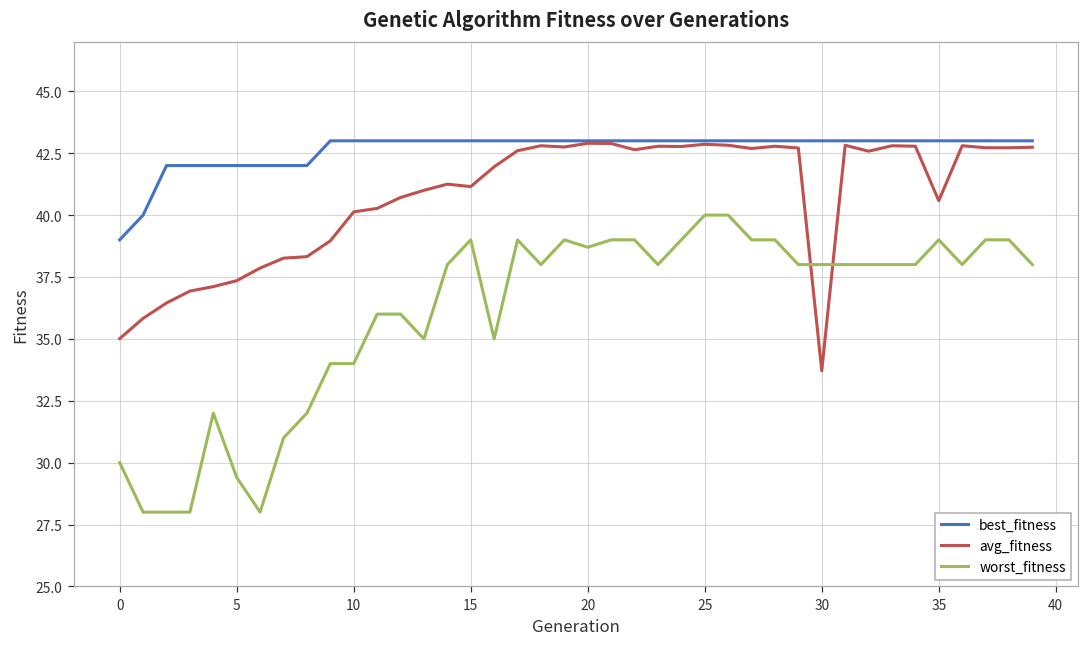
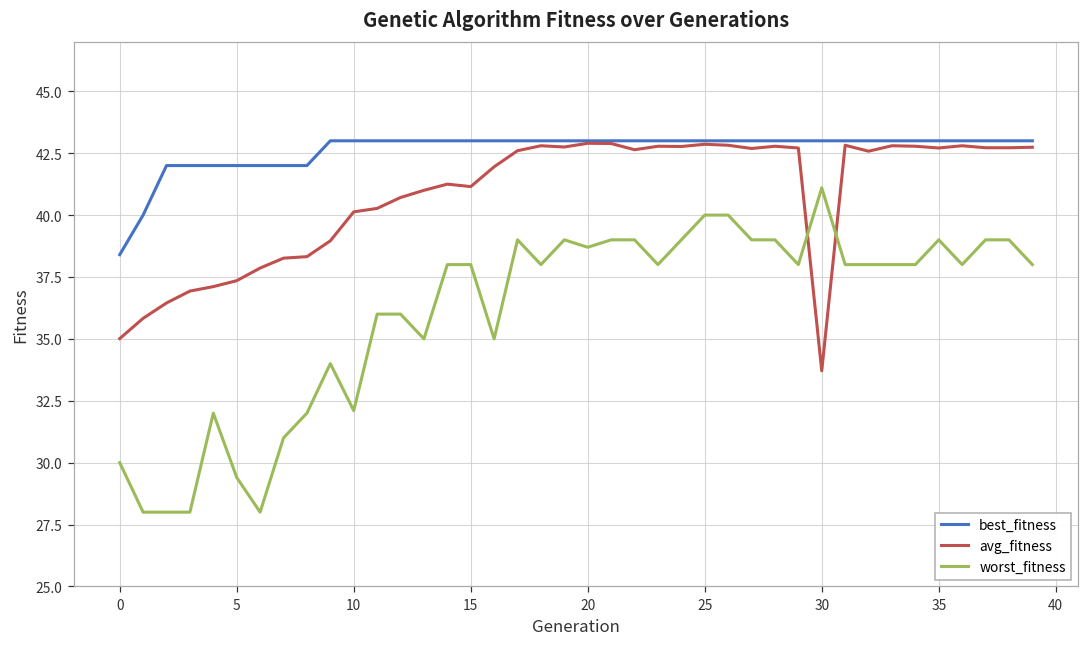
  {
    "best_fitness": {
-     "0": 39.0,
+     "0": 38.4,
      "5": 42.0,
      "10": 43.0,
      "15": 43.0,
      "25": 43.0,
      "30": 43.0,
      "35": 43.0
    },
    "avg_fitness": {
      "0": 35.0,
      "5": 37.4,
      "10": 40.1,
      "15": 41.2,
      "25": 42.9,
      "30": 33.7,
-     "35": 40.6
+     "35": 42.7
    },
    "worst_fitness": {
      "0": 30.0,
      "5": 29.4,
-     "10": 34.0,
-     "15": 39,
+     "10": 32.1,
+     "15": 38,
      "20": 38.7,
      "25": 40.0,
-     "30": 38.0,
+     "30": 41.1,
      "35": 39.0
    }
  }
